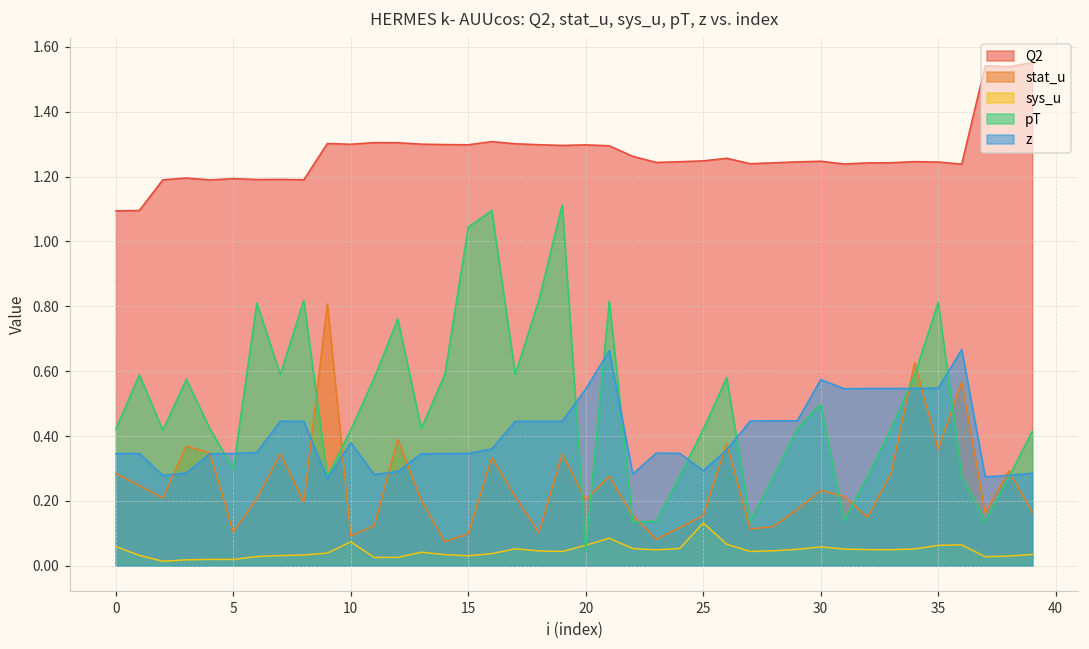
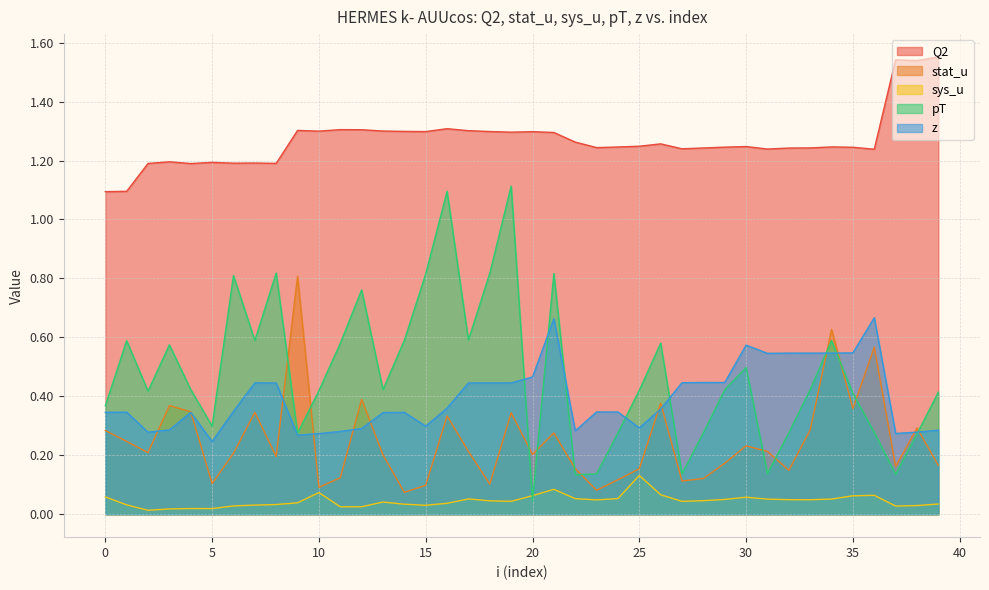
  {
    "sys_u": {
      "0": 0.06,
      "5": 0.02,
      "10": 0.07,
      "15": 0.03,
      "20": 0.06,
      "25": 0.13,
      "30": 0.06,
      "35": 0.06
    },
    "pT": {
-     "0": 0.42,
+     "0": 0.37,
      "5": 0.30,
      "10": 0.42,
-     "15": 1.04,
+     "15": 0.82,
      "20": 0.05,
      "25": 0.42,
      "30": 0.50,
-     "35": 0.81
+     "35": 0.41
    },
    "z": {
      "0": 0.35,
-     "5": 0.35,
-     "10": 0.38,
-     "15": 0.35,
-     "20": 0.55,
+     "5": 0.25,
+     "10": 0.27,
+     "15": 0.30,
+     "20": 0.47,
      "25": 0.29,
      "30": 0.57,
      "35": 0.55
    }
  }
